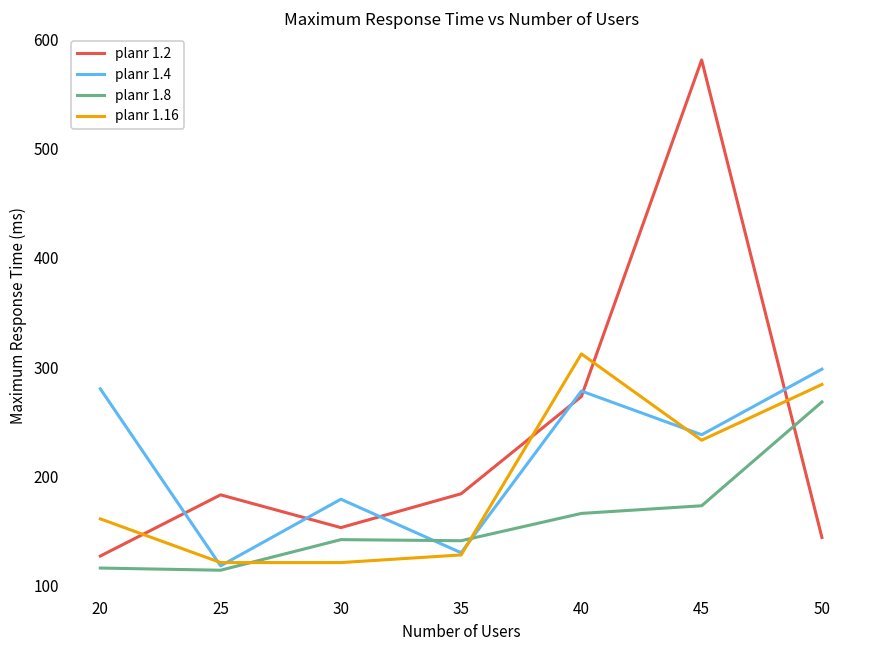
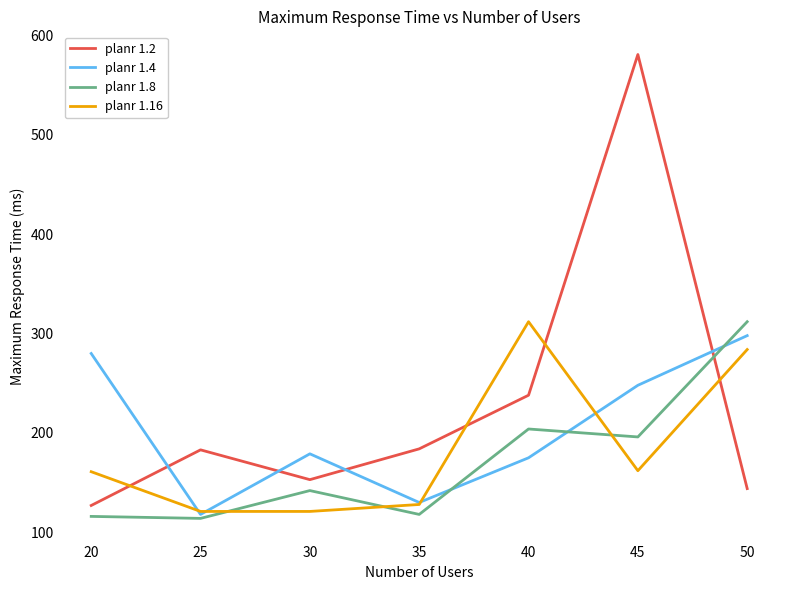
  {
    "planr 1.2": {
      "20": 130,
      "25": 180,
      "30": 150,
      "35": 180,
-     "40": 270,
+     "40": 240,
      "45": 580,
      "50": 140
    },
    "planr 1.4": {
      "20": 280,
      "25": 120,
      "30": 180,
-     "40": 280,
-     "45": 240,
+     "40": 180,
+     "45": 250,
      "50": 300
    },
    "planr 1.8": {
      "20": 120,
      "25": 110,
      "30": 140,
-     "35": 140,
-     "40": 170,
-     "45": 170,
-     "50": 270
+     "35": 120,
+     "40": 200,
+     "45": 200,
+     "50": 310
    },
    "planr 1.16": {
      "20": 160,
      "25": 120,
      "30": 120,
      "40": 310,
-     "45": 230,
+     "45": 160,
      "50": 280
    }
  }
